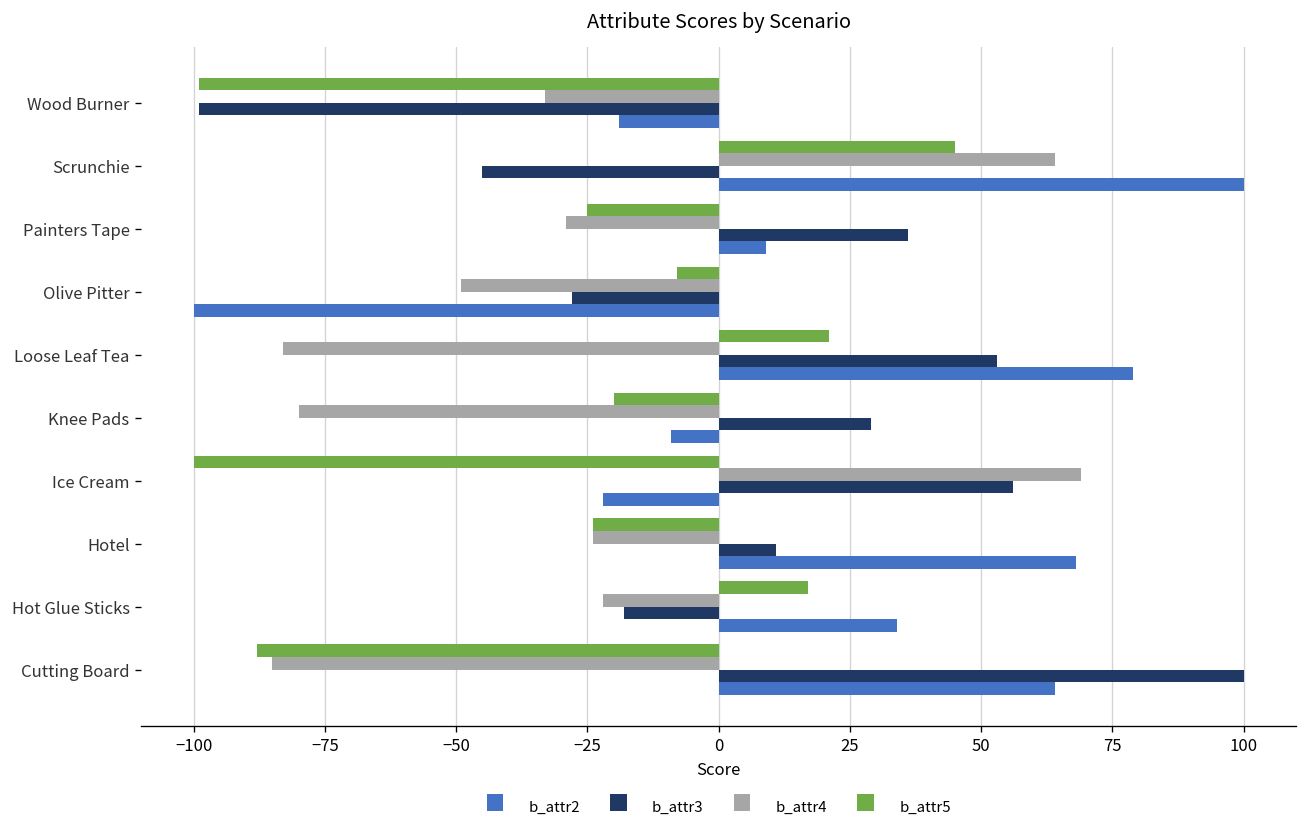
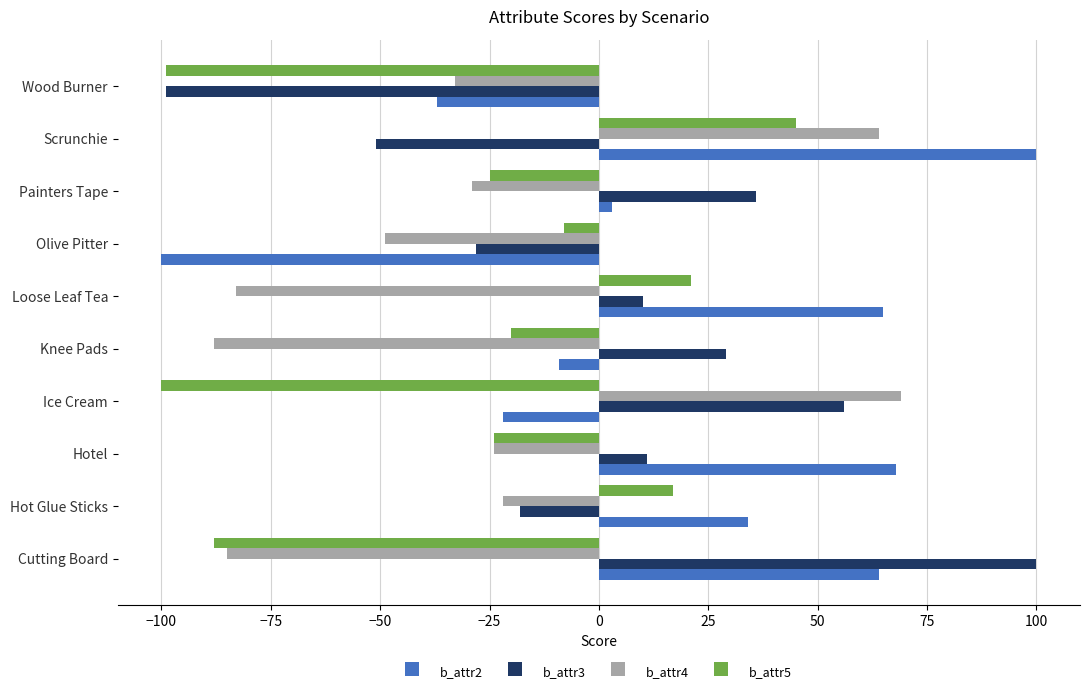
  {
    "b_attr2": {
-     "Wood Burner": -19,
+     "Wood Burner": -37,
      "Scrunchie": 100,
-     "Painters Tape": 9,
+     "Painters Tape": 3,
      "Olive Pitter": -100,
-     "Loose Leaf Tea": 79,
+     "Loose Leaf Tea": 65,
      "Knee Pads": -9,
      "Ice Cream": -22,
      "Hotel": 68,
      "Hot Glue Sticks": 34,
      "Cutting Board": 64
    },
    "b_attr3": {
      "Wood Burner": -99,
-     "Scrunchie": -45,
+     "Scrunchie": -51,
      "Painters Tape": 36,
      "Olive Pitter": -28,
-     "Loose Leaf Tea": 53,
+     "Loose Leaf Tea": 10,
      "Knee Pads": 29,
      "Ice Cream": 56,
      "Hotel": 11,
      "Hot Glue Sticks": -18,
      "Cutting Board": 100
    },
    "b_attr4": {
      "Wood Burner": -33,
      "Scrunchie": 64,
      "Painters Tape": -29,
      "Olive Pitter": -49,
      "Loose Leaf Tea": -83,
-     "Knee Pads": -80,
+     "Knee Pads": -88,
      "Ice Cream": 69,
      "Hotel": -24,
      "Hot Glue Sticks": -22,
      "Cutting Board": -85
    },
    "b_attr5": {
      "Wood Burner": -99,
      "Scrunchie": 45,
      "Painters Tape": -25,
      "Olive Pitter": -8,
      "Loose Leaf Tea": 21,
      "Knee Pads": -20,
      "Ice Cream": -100,
      "Hotel": -24,
      "Hot Glue Sticks": 17,
      "Cutting Board": -88
    }
  }
